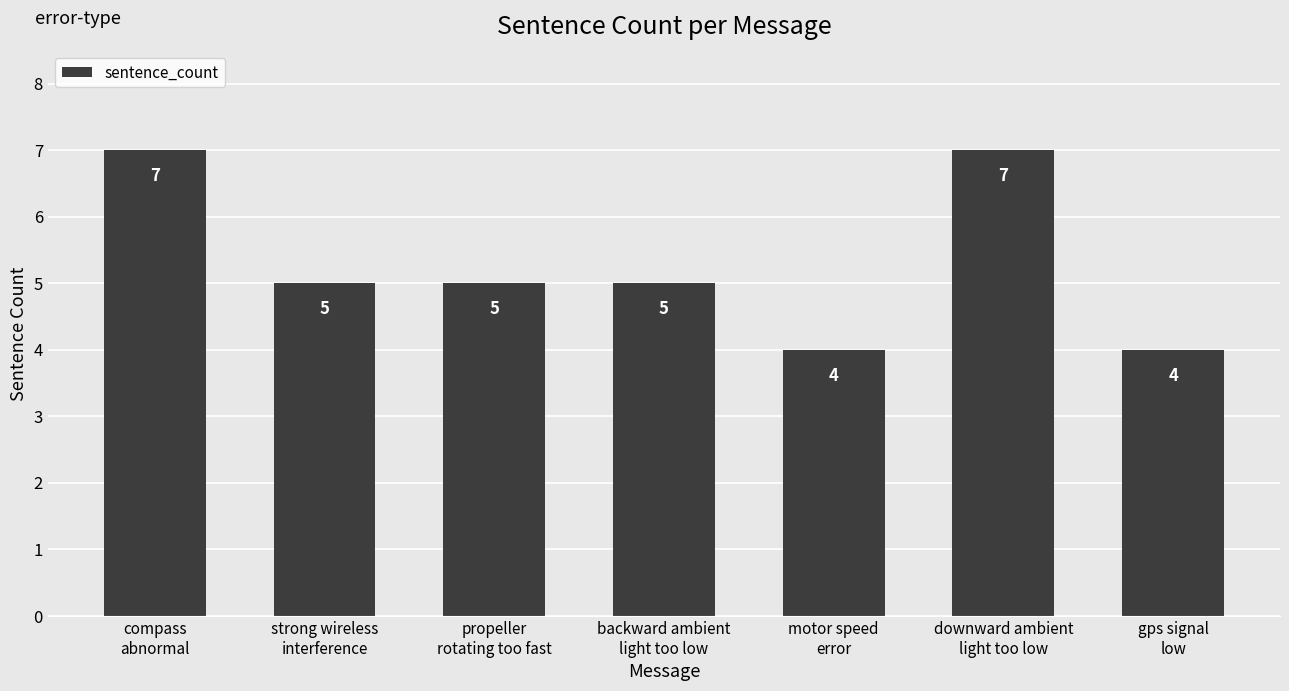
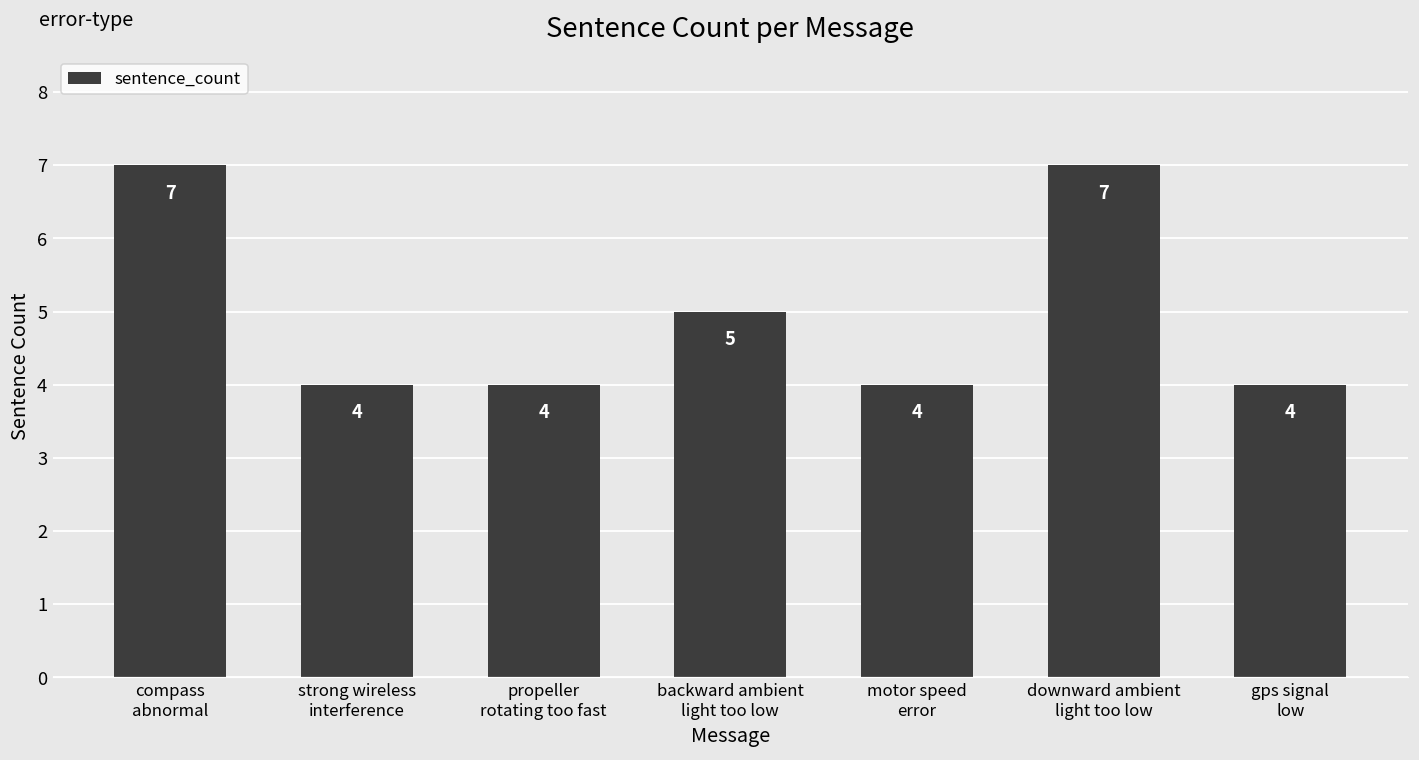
  {
    "compass abnormal": 7,
-   "strong wireless interference": 5,
-   "propeller rotating too fast": 5,
+   "strong wireless interference": 4,
+   "propeller rotating too fast": 4,
    "backward ambient light too low": 5,
    "motor speed error": 4,
    "downward ambient light too low": 7,
    "gps signal low": 4
  }
